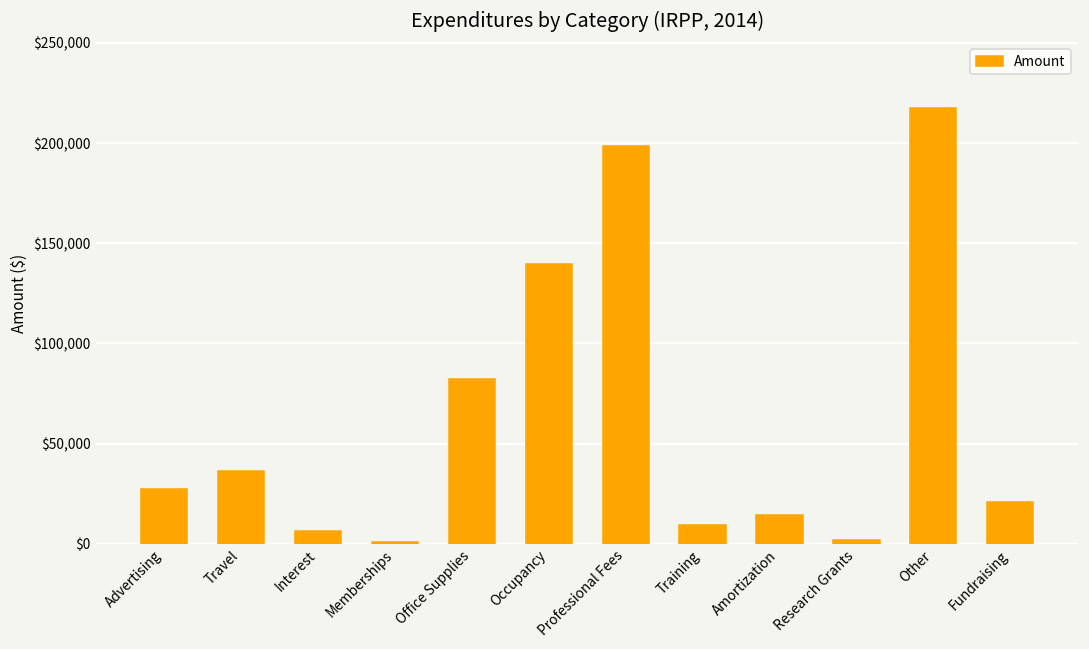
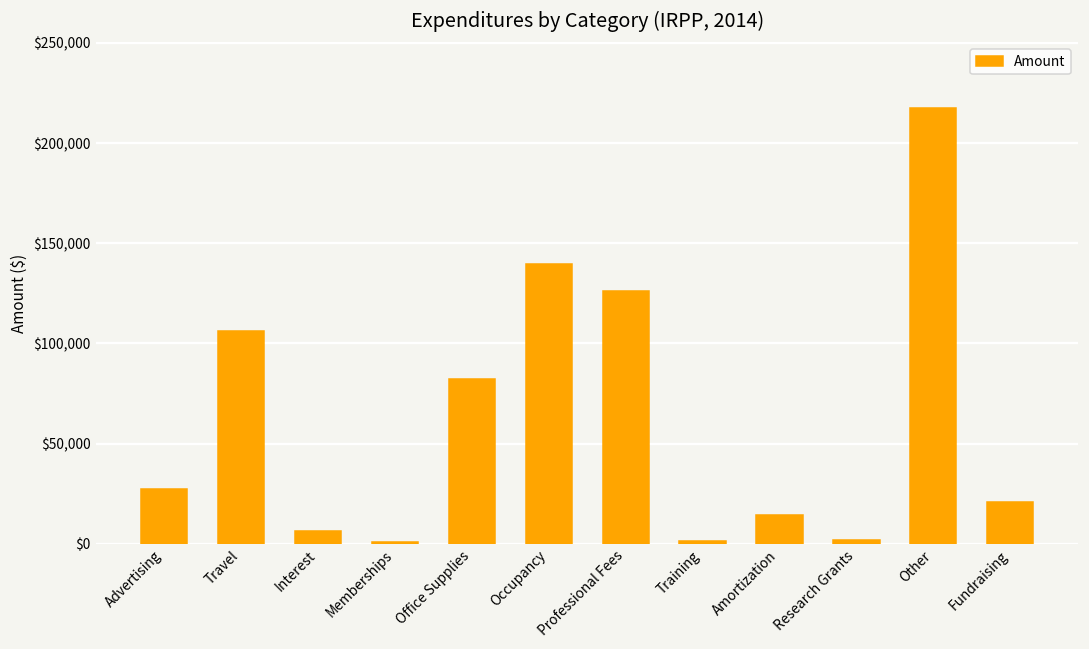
  {
    "Advertising": "$27,000",
-   "Travel": "$36,000",
+   "Travel": "$106,000",
    "Interest": "$6,000",
    "Office Supplies": "$82,000",
    "Occupancy": "$139,000",
-   "Professional Fees": "$198,000",
-   "Training": "$9,000",
+   "Professional Fees": "$126,000",
+   "Training": "$1,000",
    "Amortization": "$14,000",
    "Research Grants": "$2,000",
    "Other": "$218,000",
    "Fundraising": "$21,000"
  }
